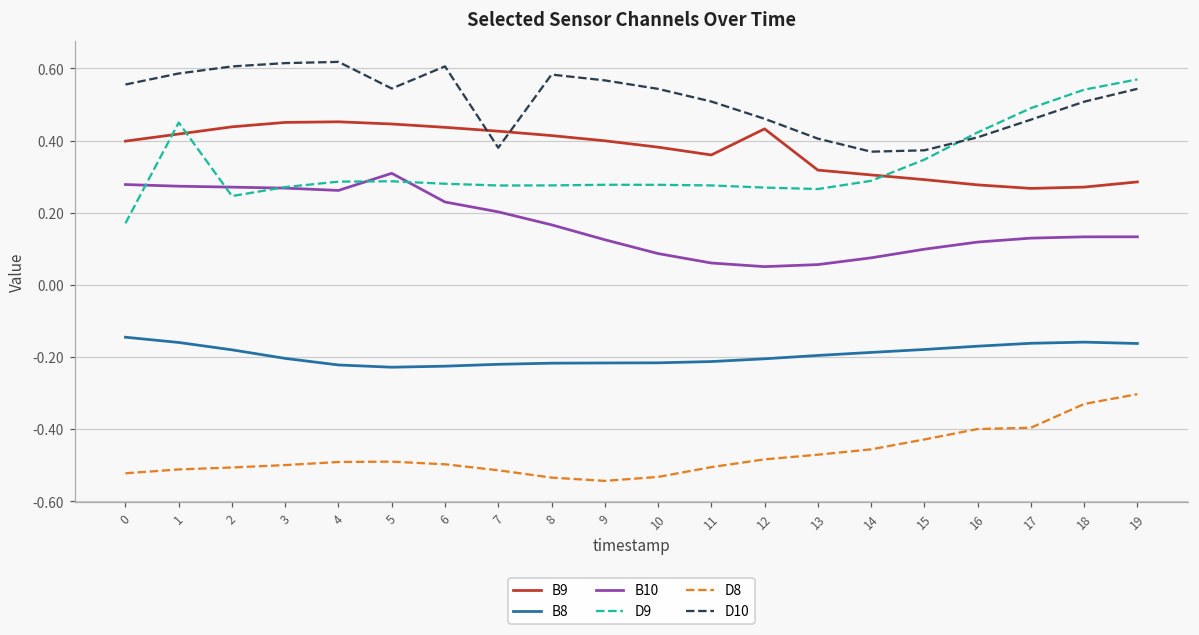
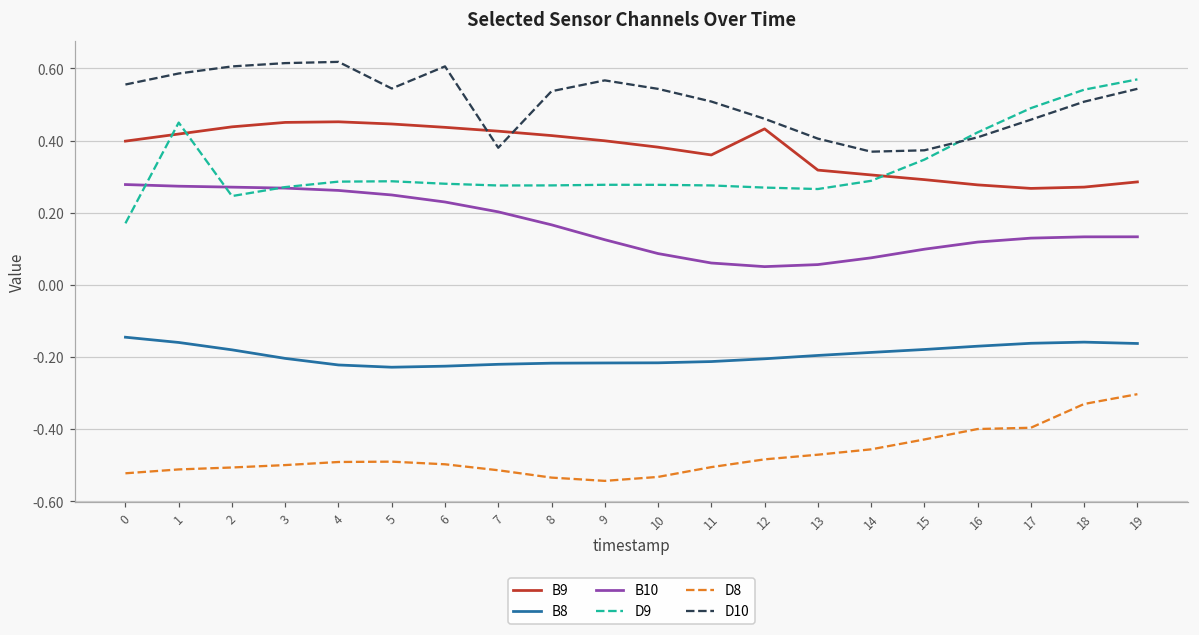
  {
    "B9": {
      "0": 0.40,
      "1": 0.42,
      "2": 0.44,
      "3": 0.45,
      "4": 0.45,
      "5": 0.45,
      "6": 0.44,
      "7": 0.43,
      "8": 0.41,
      "9": 0.40,
      "10": 0.38,
      "11": 0.36,
      "12": 0.43,
      "13": 0.32,
      "14": 0.30,
      "15": 0.29,
      "16": 0.28,
      "17": 0.27,
      "18": 0.27,
      "19": 0.29
    },
    "B8": {
      "0": -0.14,
      "1": -0.16,
      "2": -0.18,
      "3": -0.20,
      "4": -0.22,
      "5": -0.23,
      "6": -0.23,
      "7": -0.22,
      "8": -0.22,
      "9": -0.22,
      "10": -0.22,
      "11": -0.21,
      "12": -0.20,
      "13": -0.20,
      "14": -0.19,
      "15": -0.18,
      "16": -0.17,
      "17": -0.16,
      "18": -0.16,
      "19": -0.16
    },
    "B10": {
      "0": 0.28,
      "1": 0.27,
      "2": 0.27,
      "4": 0.26,
-     "5": 0.31,
+     "5": 0.25,
      "6": 0.23,
      "7": 0.20,
      "8": 0.17,
      "9": 0.13,
      "10": 0.09,
      "11": 0.06,
      "12": 0.05,
      "13": 0.06,
      "14": 0.08,
      "15": 0.10,
      "16": 0.12,
      "17": 0.13,
      "18": 0.13,
      "19": 0.13
    },
    "D9": {
      "0": 0.17,
      "1": 0.45,
      "2": 0.25,
      "4": 0.29,
      "5": 0.29,
      "6": 0.28,
      "7": 0.28,
      "8": 0.28,
      "9": 0.28,
      "10": 0.28,
      "11": 0.28,
      "12": 0.27,
      "13": 0.27,
      "14": 0.29,
      "15": 0.35,
      "16": 0.42,
      "17": 0.49,
      "18": 0.54,
      "19": 0.57
    },
    "D8": {
      "0": -0.52,
      "1": -0.51,
      "2": -0.51,
      "3": -0.50,
      "4": -0.49,
      "5": -0.49,
      "6": -0.50,
      "7": -0.51,
      "8": -0.53,
      "9": -0.54,
      "10": -0.53,
      "11": -0.51,
      "12": -0.48,
      "13": -0.47,
      "14": -0.46,
      "15": -0.43,
      "16": -0.40,
      "17": -0.40,
      "18": -0.33,
      "19": -0.30
    },
    "D10": {
      "0": 0.56,
      "1": 0.59,
      "2": 0.61,
      "3": 0.61,
      "4": 0.62,
      "5": 0.54,
      "6": 0.61,
      "7": 0.38,
-     "8": 0.58,
+     "8": 0.54,
      "9": 0.57,
      "10": 0.54,
      "11": 0.51,
      "12": 0.46,
      "13": 0.41,
      "14": 0.37,
      "15": 0.37,
      "16": 0.41,
      "17": 0.46,
      "18": 0.51,
      "19": 0.54
    }
  }
